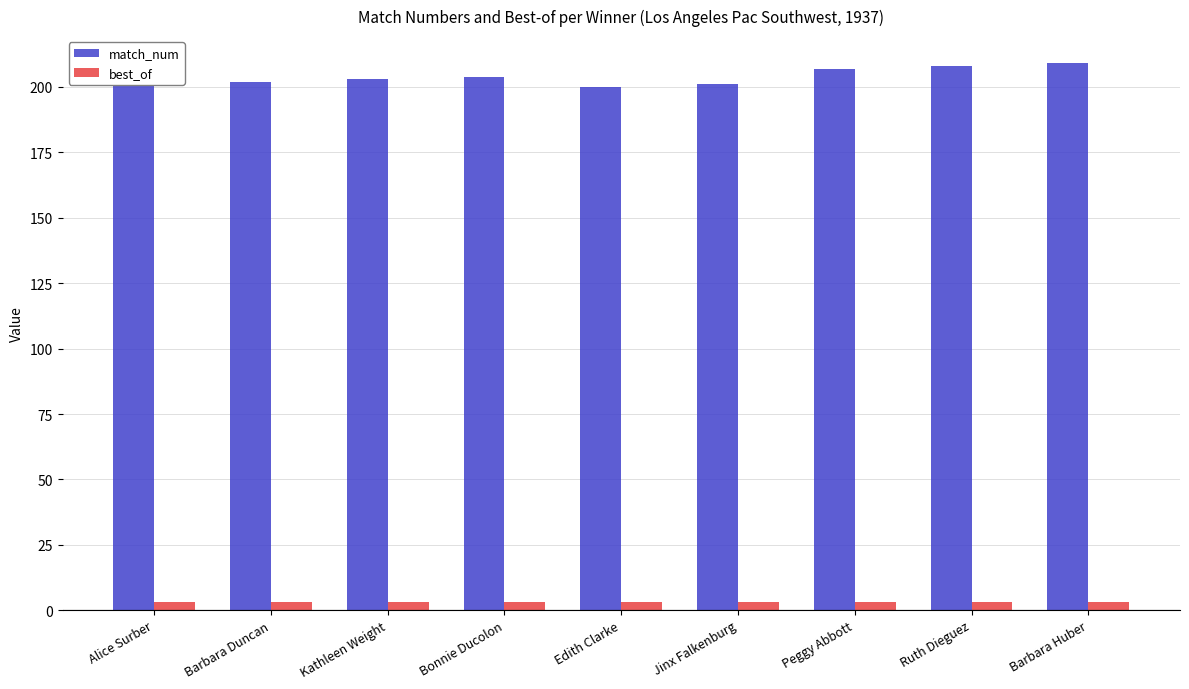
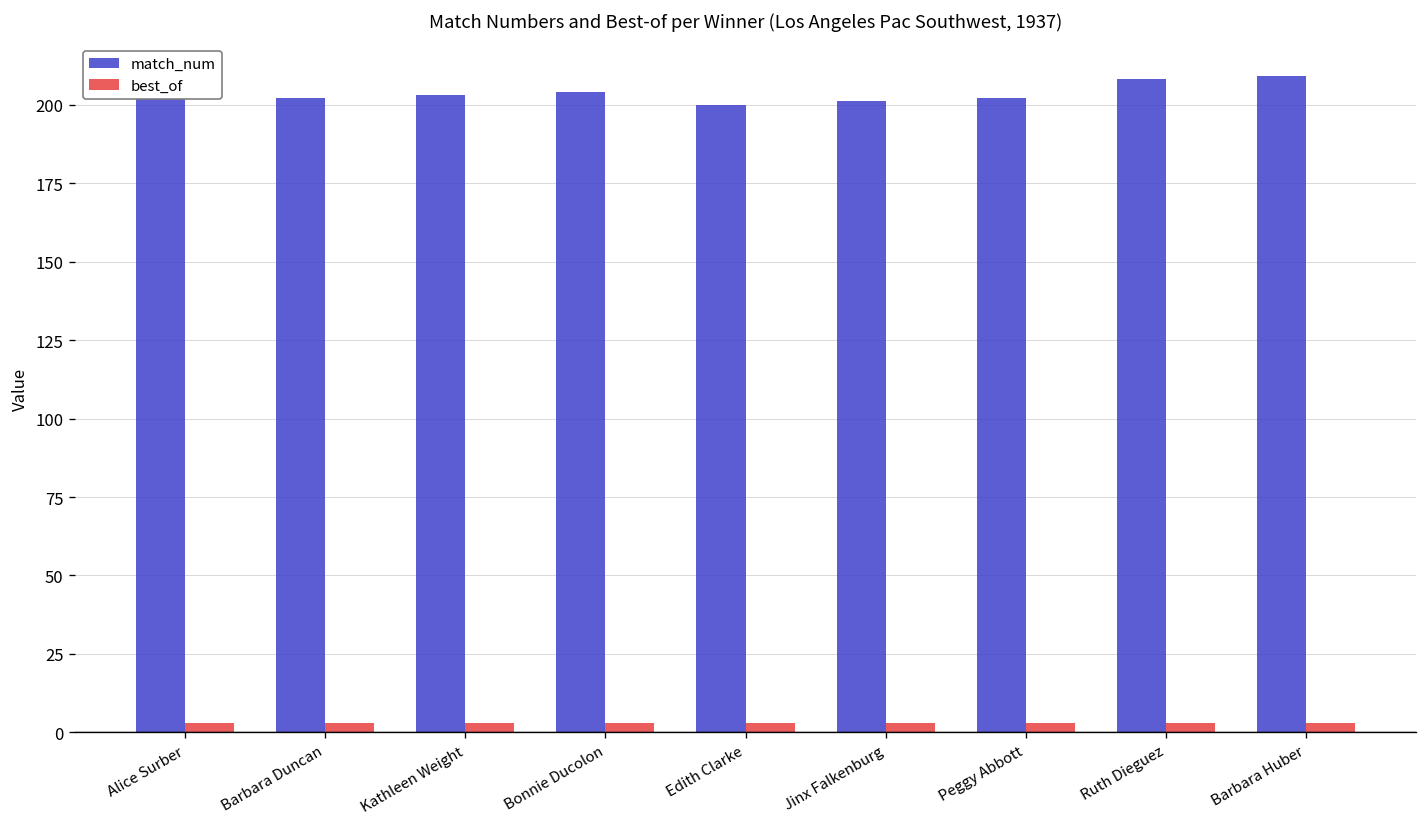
  {
    "match_num": {
      "Barbara Duncan": 202,
      "Kathleen Weight": 203,
      "Bonnie Ducolon": 204,
      "Edith Clarke": 200,
      "Jinx Falkenburg": 201,
-     "Peggy Abbott": 207,
+     "Peggy Abbott": 202,
      "Ruth Dieguez": 208,
      "Barbara Huber": 209
    },
    "best_of": {
      "Alice Surber": 3,
      "Barbara Duncan": 3,
      "Kathleen Weight": 3,
      "Bonnie Ducolon": 3,
      "Edith Clarke": 3,
      "Jinx Falkenburg": 3,
      "Peggy Abbott": 3,
      "Ruth Dieguez": 3,
      "Barbara Huber": 3
    }
  }
